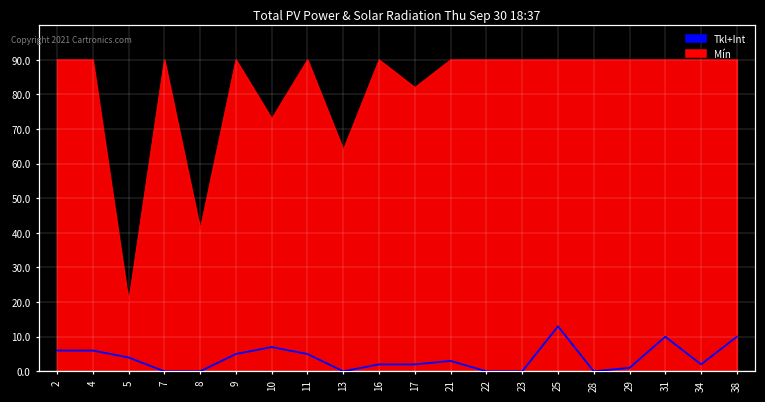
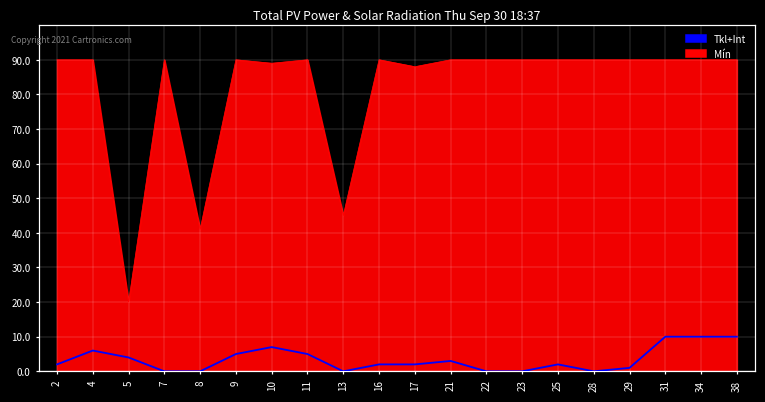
  {
    "Mín": {
      "2": 90,
      "4": 90,
      "5": 20,
      "7": 90,
      "8": 41,
      "9": 90,
-     "10": 73,
+     "10": 89,
      "11": 90,
-     "13": 64,
+     "13": 45,
      "16": 90,
-     "17": 82,
+     "17": 88,
      "21": 90,
      "22": 90,
      "23": 90,
      "25": 90,
      "28": 90,
      "29": 90,
      "31": 90,
      "34": 90,
      "38": 90
    },
    "Tkl+Int": {
-     "2": 6,
+     "2": 2,
      "4": 6,
      "5": 4,
      "7": 0,
      "8": 0,
      "9": 5,
      "10": 7,
      "11": 5,
      "13": 0,
      "16": 2,
      "17": 2,
      "21": 3,
      "22": 0,
      "23": 0,
-     "25": 13,
+     "25": 2,
      "28": 0,
      "29": 1,
      "31": 10,
-     "34": 2,
+     "34": 10,
      "38": 10
    }
  }
